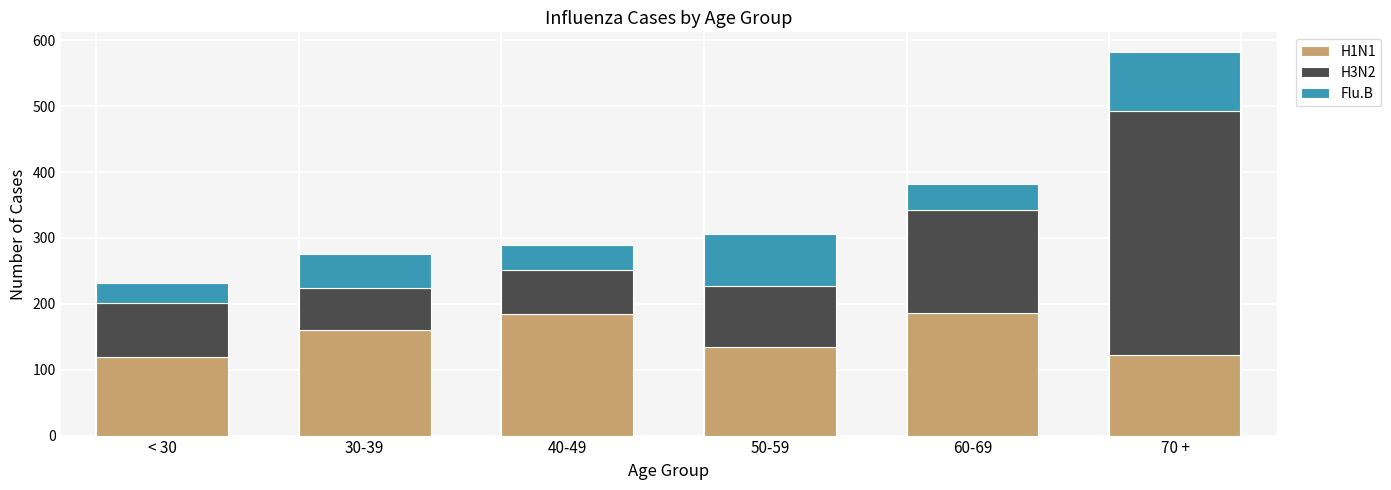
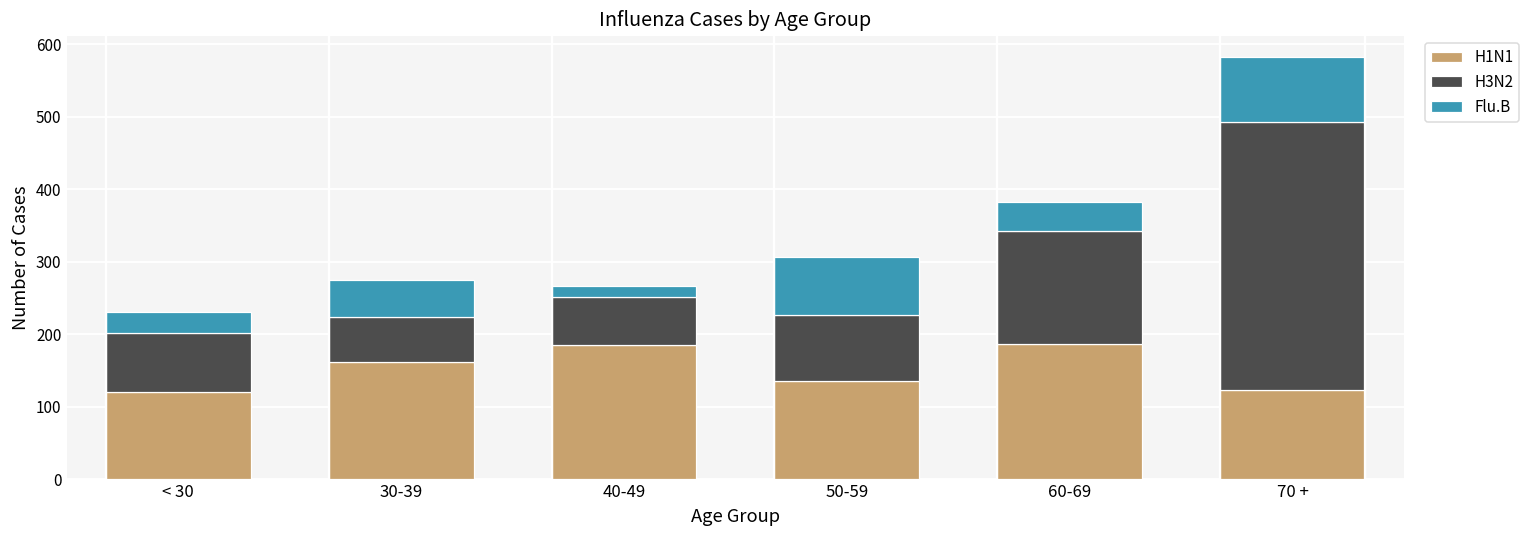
  {
    "H1N1": {
      "< 30": 120,
      "30-39": 160,
      "40-49": 190,
      "50-59": 140,
      "60-69": 190,
      "70 +": 120
    },
    "H3N2": {
      "< 30": 80,
      "30-39": 60,
      "40-49": 70,
      "50-59": 90,
      "60-69": 160,
      "70 +": 370
    },
    "Flu.B": {
      "< 30": 30,
      "30-39": 50,
-     "40-49": 40,
+     "40-49": 10,
      "50-59": 80,
      "60-69": 40,
      "70 +": 90
    }
  }
